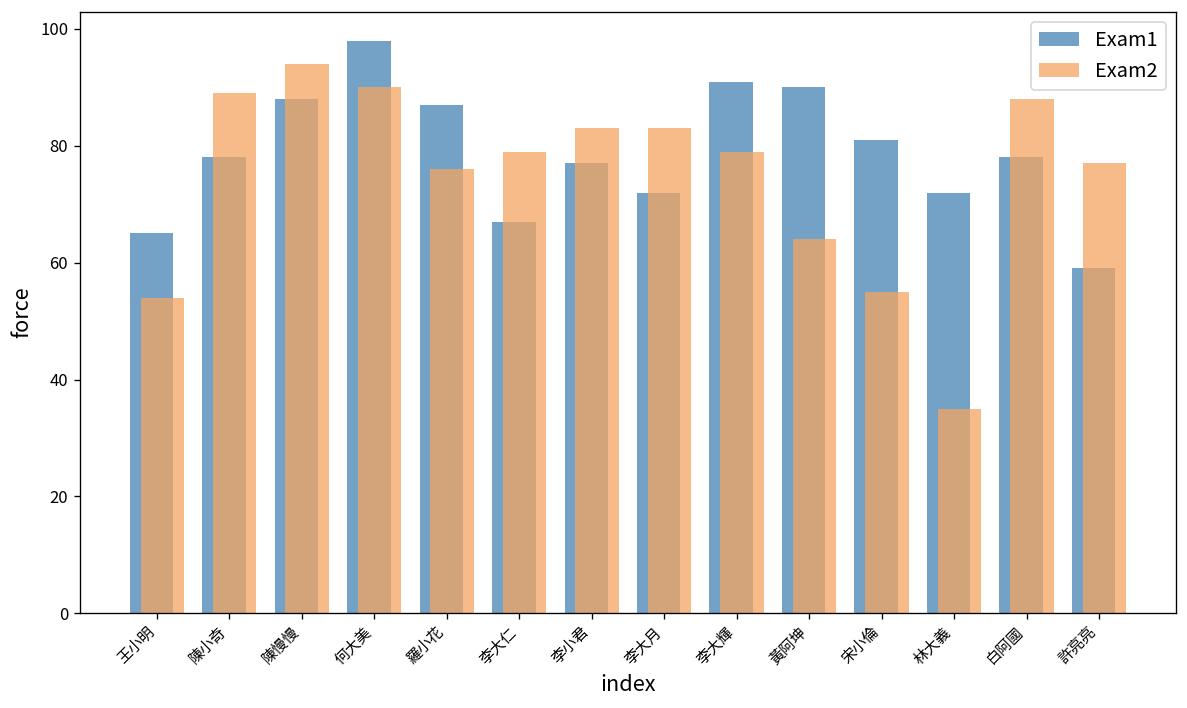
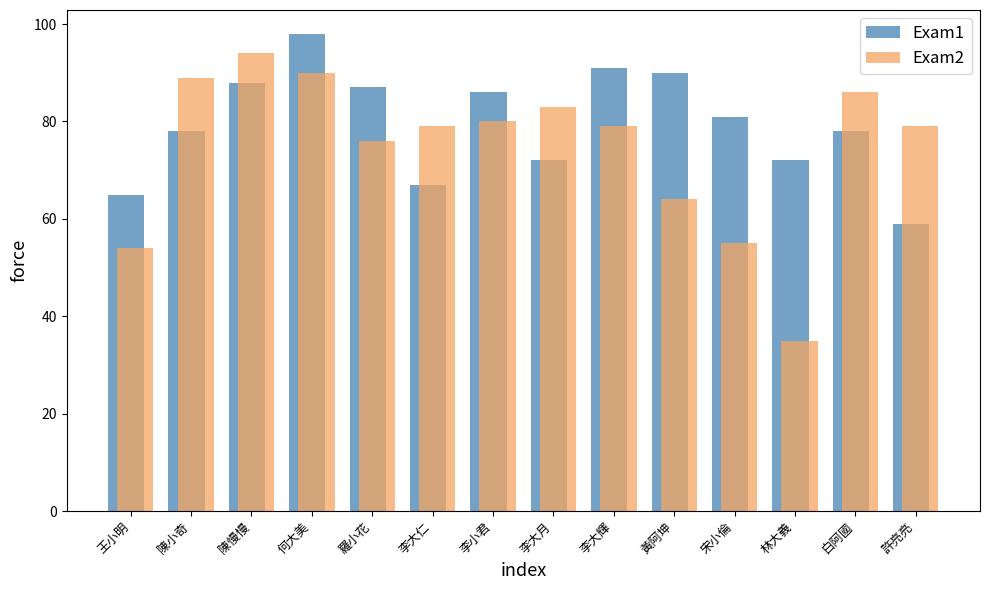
  {
    "Exam1": {
      "王小明": 65,
      "何大美": 98,
      "羅小花": 87,
-     "李小君": 77,
+     "李小君": 86,
      "李大輝": 91,
      "黃阿坤": 90,
      "宋小倫": 81,
      "林大義": 72
    },
    "Exam2": {
      "陳小奇": 89,
      "陳慢慢": 94,
      "李大仁": 79,
-     "李小君": 83,
+     "李小君": 80,
      "李大月": 83,
-     "白阿國": 88,
-     "許亮亮": 77
+     "白阿國": 86,
+     "許亮亮": 79
    }
  }
